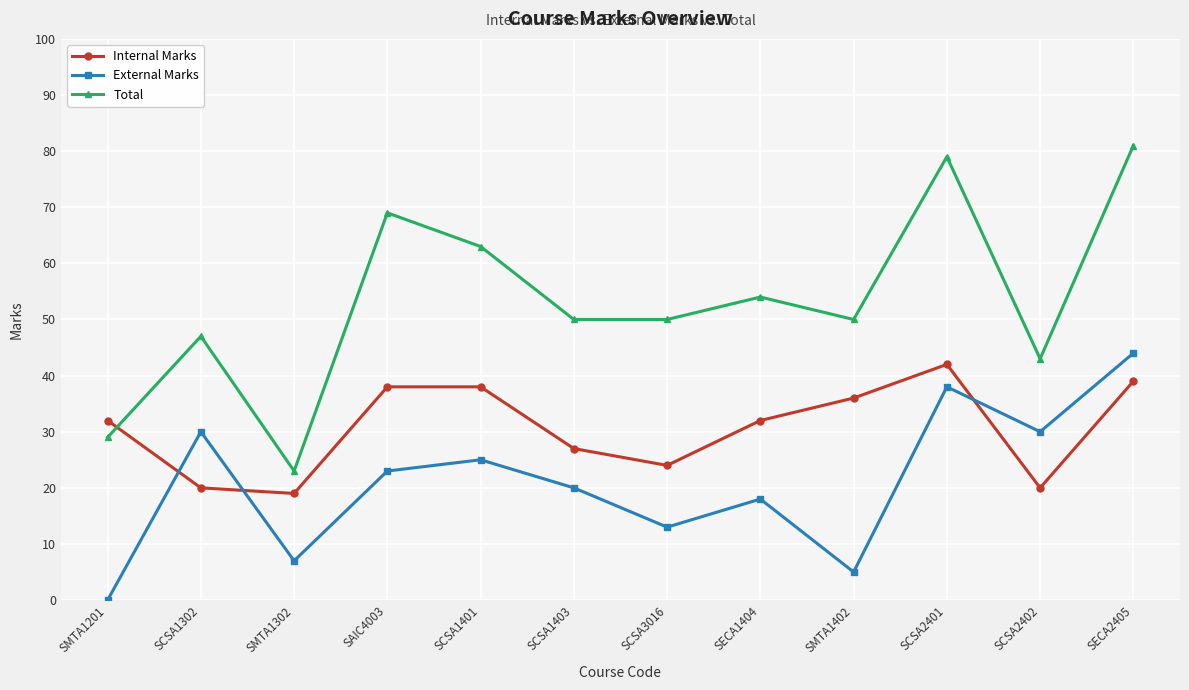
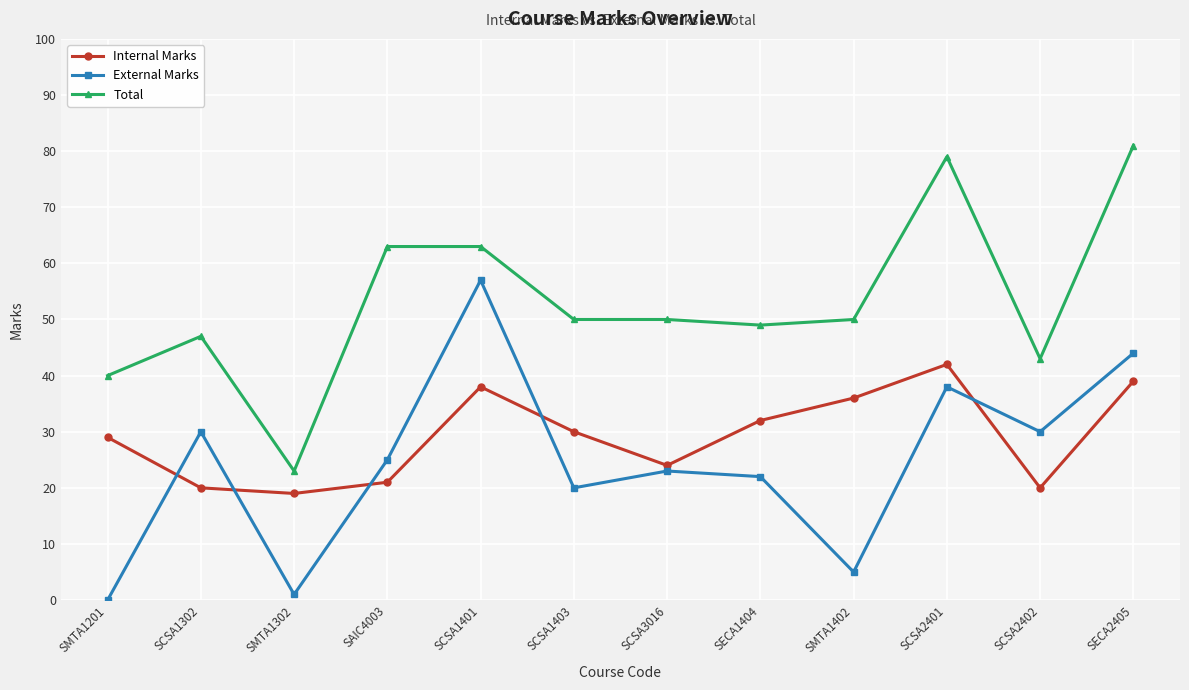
  {
    "Internal Marks": {
-     "SMTA1201": 32,
+     "SMTA1201": 29,
      "SCSA1302": 20,
      "SMTA1302": 19,
-     "SAIC4003": 38,
+     "SAIC4003": 21,
      "SCSA1401": 38,
-     "SCSA1403": 27,
+     "SCSA1403": 30,
      "SCSA3016": 24,
      "SECA1404": 32,
      "SMTA1402": 36,
      "SCSA2401": 42,
      "SCSA2402": 20,
      "SECA2405": 39
    },
    "External Marks": {
      "SMTA1201": 0,
      "SCSA1302": 30,
-     "SMTA1302": 7,
-     "SAIC4003": 23,
-     "SCSA1401": 25,
+     "SMTA1302": 1,
+     "SAIC4003": 25,
+     "SCSA1401": 57,
      "SCSA1403": 20,
-     "SCSA3016": 13,
-     "SECA1404": 18,
+     "SCSA3016": 23,
+     "SECA1404": 22,
      "SMTA1402": 5,
      "SCSA2401": 38,
      "SCSA2402": 30,
      "SECA2405": 44
    },
    "Total": {
-     "SMTA1201": 29,
+     "SMTA1201": 40,
      "SCSA1302": 47,
      "SMTA1302": 23,
-     "SAIC4003": 69,
+     "SAIC4003": 63,
      "SCSA1401": 63,
      "SCSA1403": 50,
      "SCSA3016": 50,
-     "SECA1404": 54,
+     "SECA1404": 49,
      "SMTA1402": 50,
      "SCSA2401": 79,
      "SCSA2402": 43,
      "SECA2405": 81
    }
  }
